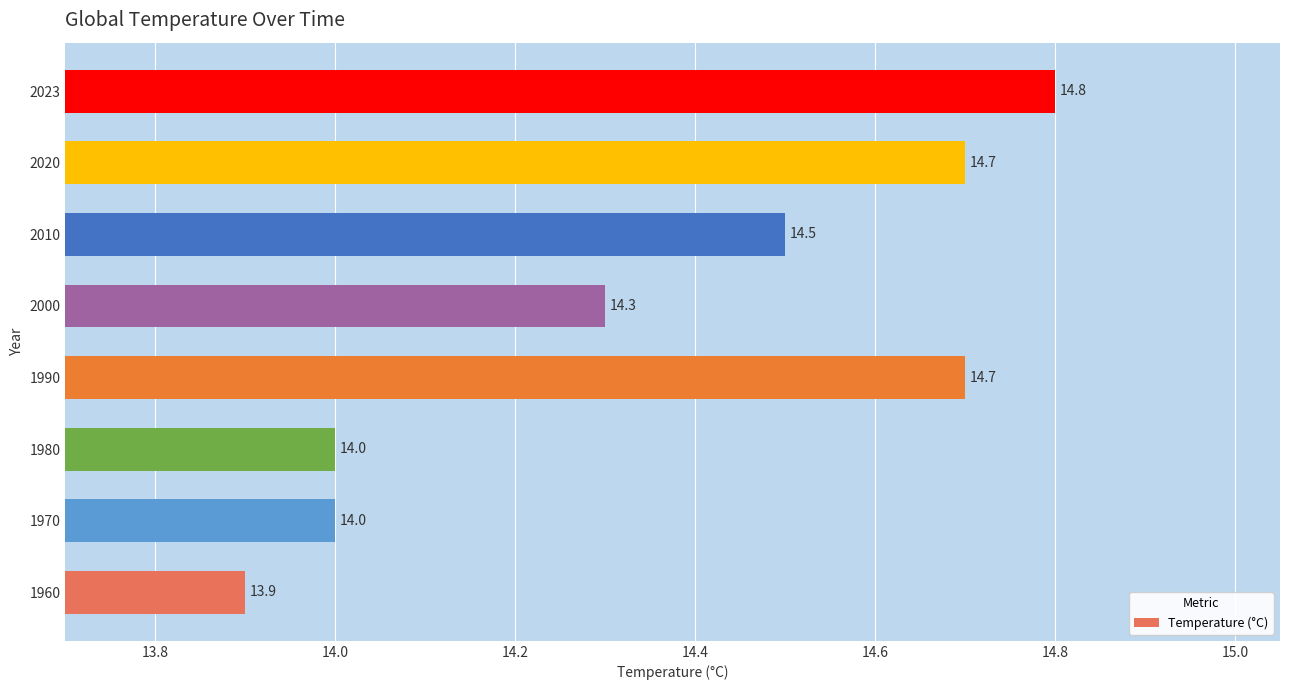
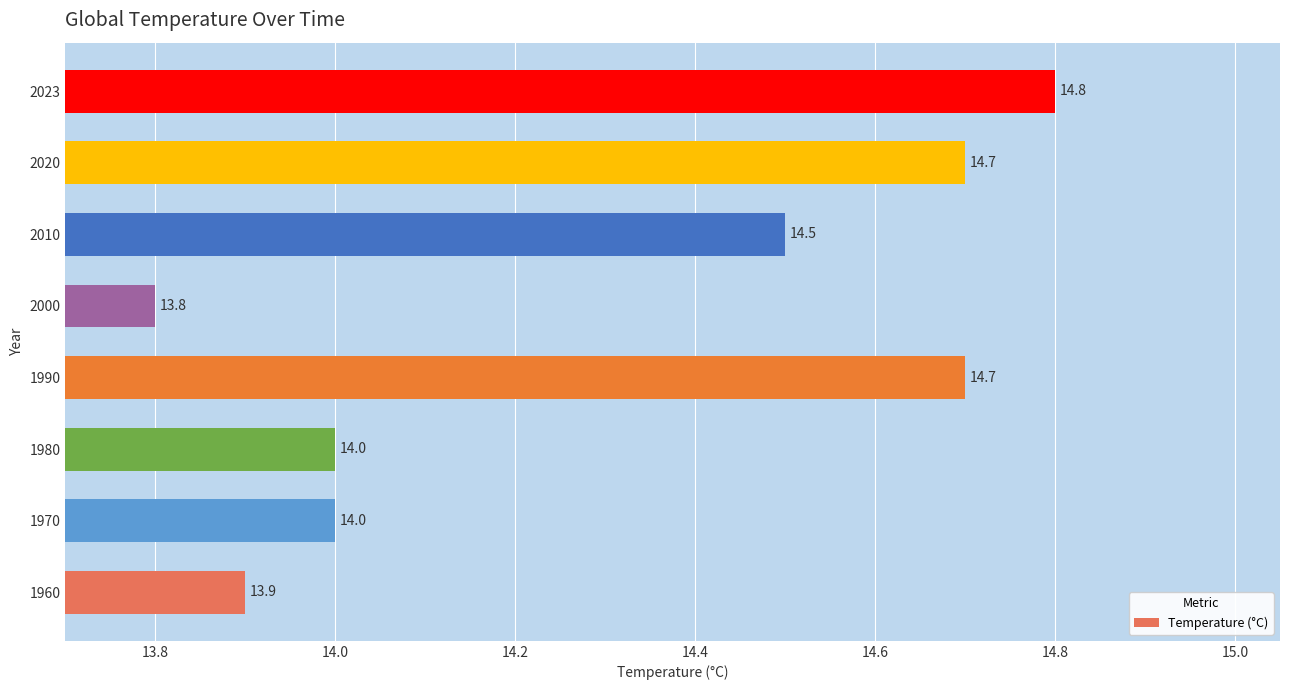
  {
    "2023": 14.8,
    "2020": 14.7,
    "2010": 14.5,
-   "2000": 14.3,
+   "2000": 13.8,
    "1990": 14.7,
    "1980": 14.0,
    "1970": 14.0,
    "1960": 13.9
  }
